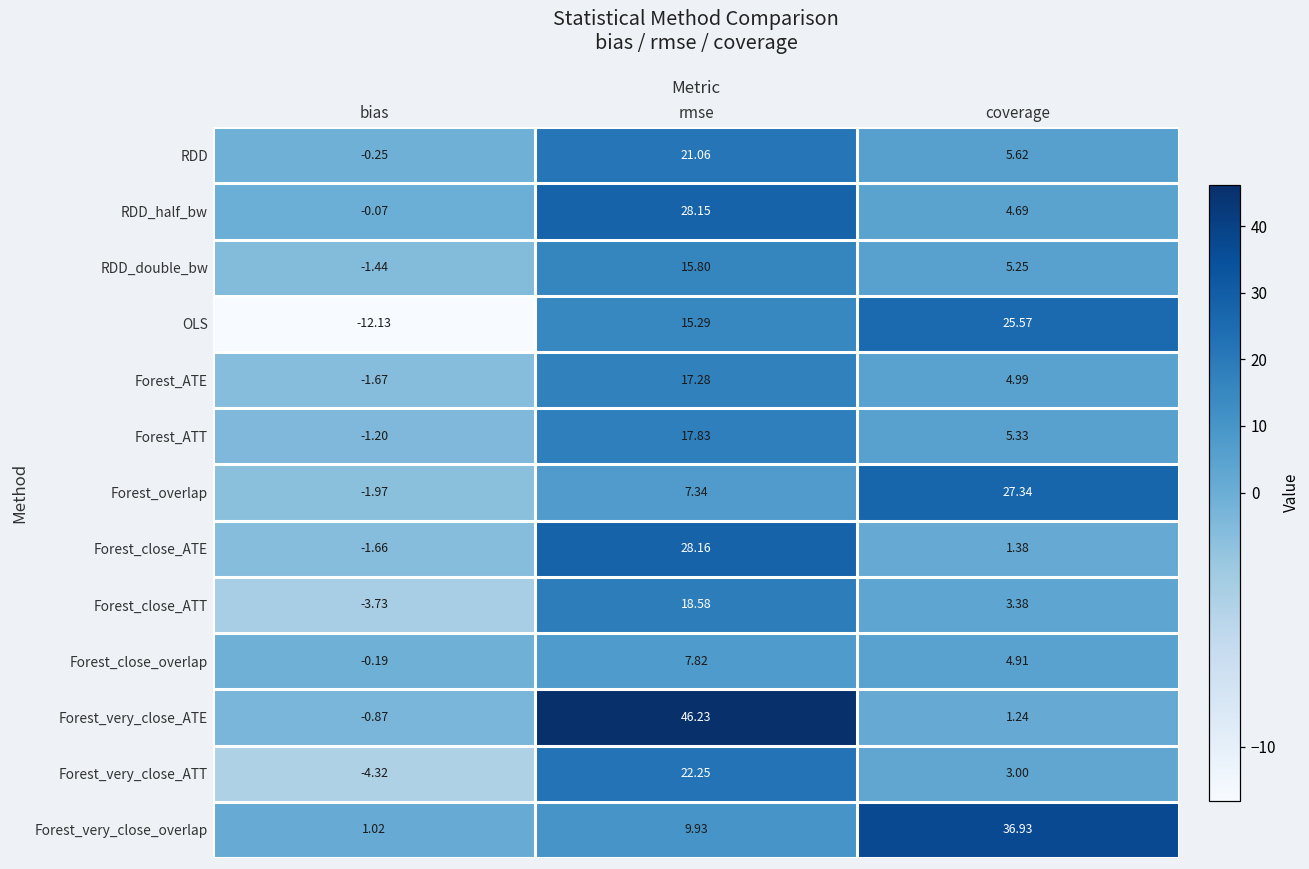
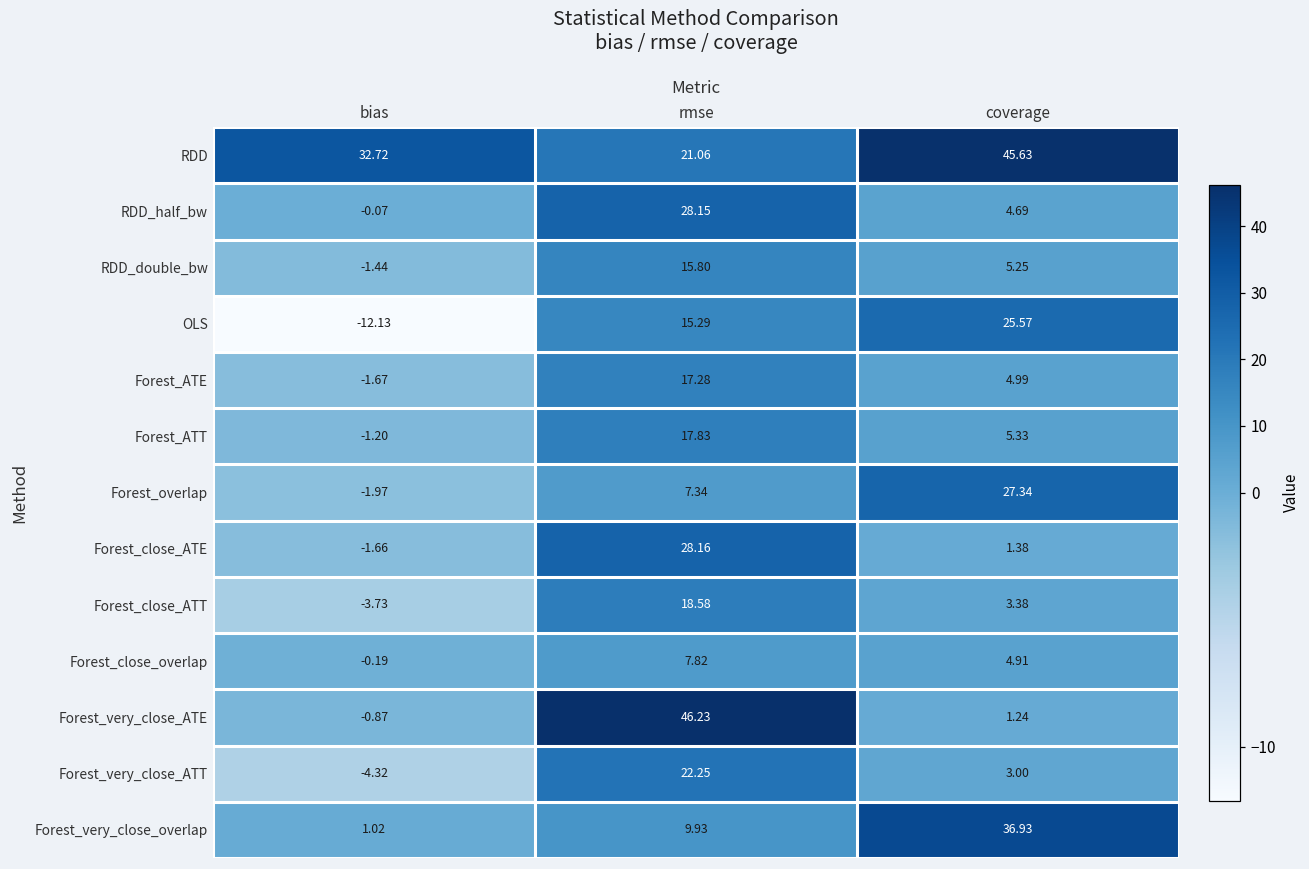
  {
    "RDD": {
-     "bias": -0.25,
+     "bias": 32.72,
      "rmse": 21.06,
-     "coverage": 5.62
+     "coverage": 45.63
    },
    "RDD_half_bw": {
      "bias": -0.07,
      "rmse": 28.15,
      "coverage": 4.69
    },
    "RDD_double_bw": {
      "bias": -1.44,
      "rmse": 15.80,
      "coverage": 5.25
    },
    "OLS": {
      "bias": -12.13,
      "rmse": 15.29,
      "coverage": 25.57
    },
    "Forest_ATE": {
      "bias": -1.67,
      "rmse": 17.28,
      "coverage": 4.99
    },
    "Forest_ATT": {
      "bias": -1.20,
      "rmse": 17.83,
      "coverage": 5.33
    },
    "Forest_overlap": {
      "bias": -1.97,
      "rmse": 7.34,
      "coverage": 27.34
    },
    "Forest_close_ATE": {
      "bias": -1.66,
      "rmse": 28.16,
      "coverage": 1.38
    },
    "Forest_close_ATT": {
      "bias": -3.73,
      "rmse": 18.58,
      "coverage": 3.38
    },
    "Forest_close_overlap": {
      "bias": -0.19,
      "rmse": 7.82,
      "coverage": 4.91
    },
    "Forest_very_close_ATE": {
      "bias": -0.87,
      "rmse": 46.23,
      "coverage": 1.24
    },
    "Forest_very_close_ATT": {
      "bias": -4.32,
      "rmse": 22.25,
      "coverage": 3.00
    },
    "Forest_very_close_overlap": {
      "bias": 1.02,
      "rmse": 9.93,
      "coverage": 36.93
    }
  }
